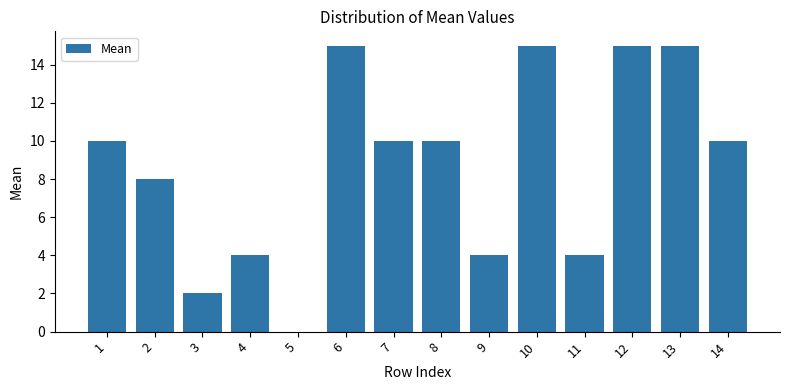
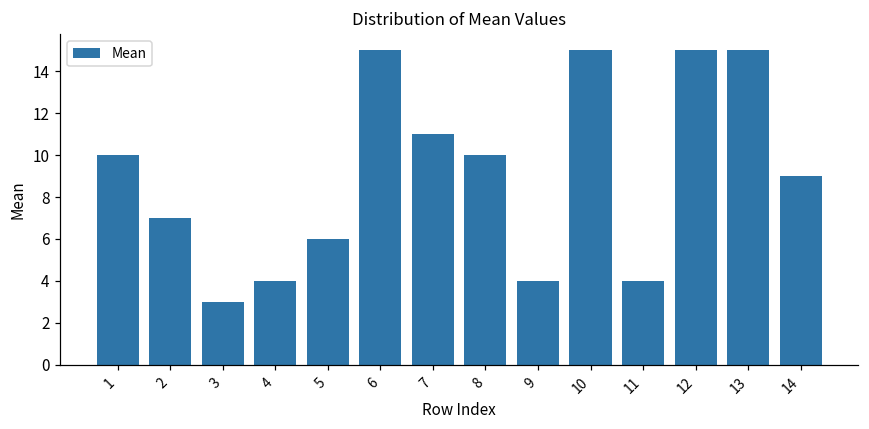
  {
    "1": 10,
-   "2": 8,
-   "3": 2,
+   "2": 7,
+   "3": 3,
    "4": 4,
-   "5": 0,
+   "5": 6,
    "6": 15,
-   "7": 10,
+   "7": 11,
    "8": 10,
    "9": 4,
    "10": 15,
    "11": 4,
    "12": 15,
    "13": 15,
-   "14": 10
+   "14": 9
  }
